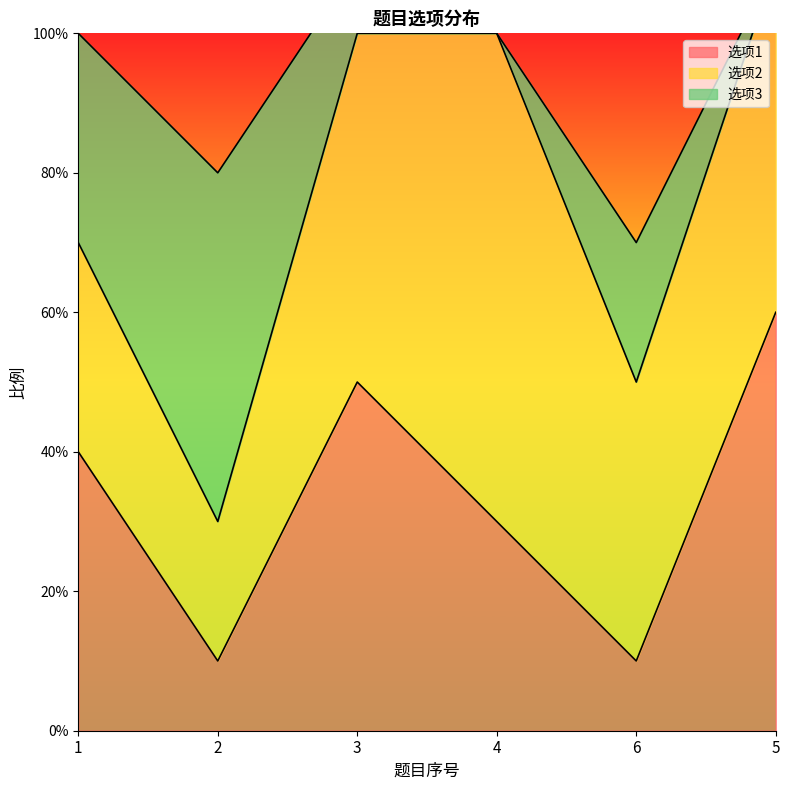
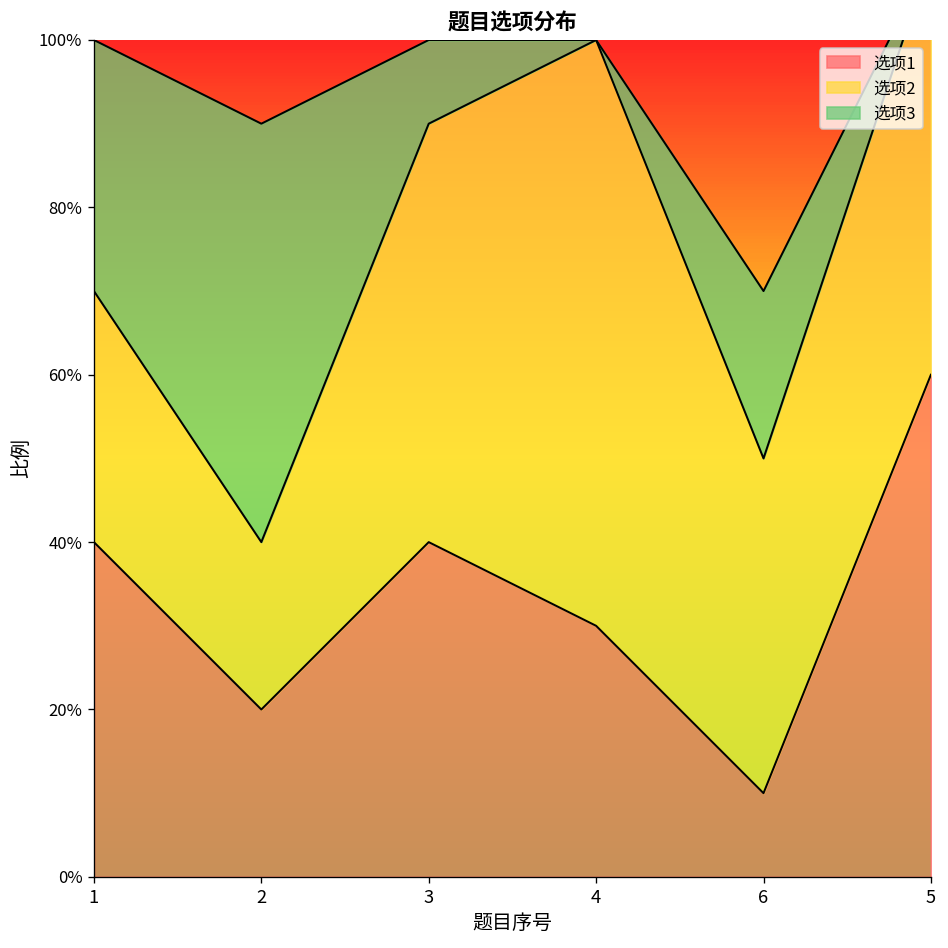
  {
    "选项1": {
      "1": "40%",
-     "2": "10%",
-     "3": "50%",
+     "2": "20%",
+     "3": "40%",
      "4": "30%",
      "6": "10%",
      "5": "60%"
    },
    "选项2": {
      "1": "30%",
      "2": "20%",
      "3": "50%",
      "6": "40%"
    },
    "选项3": {
      "1": "30%",
      "2": "50%",
      "6": "20%"
    }
  }
